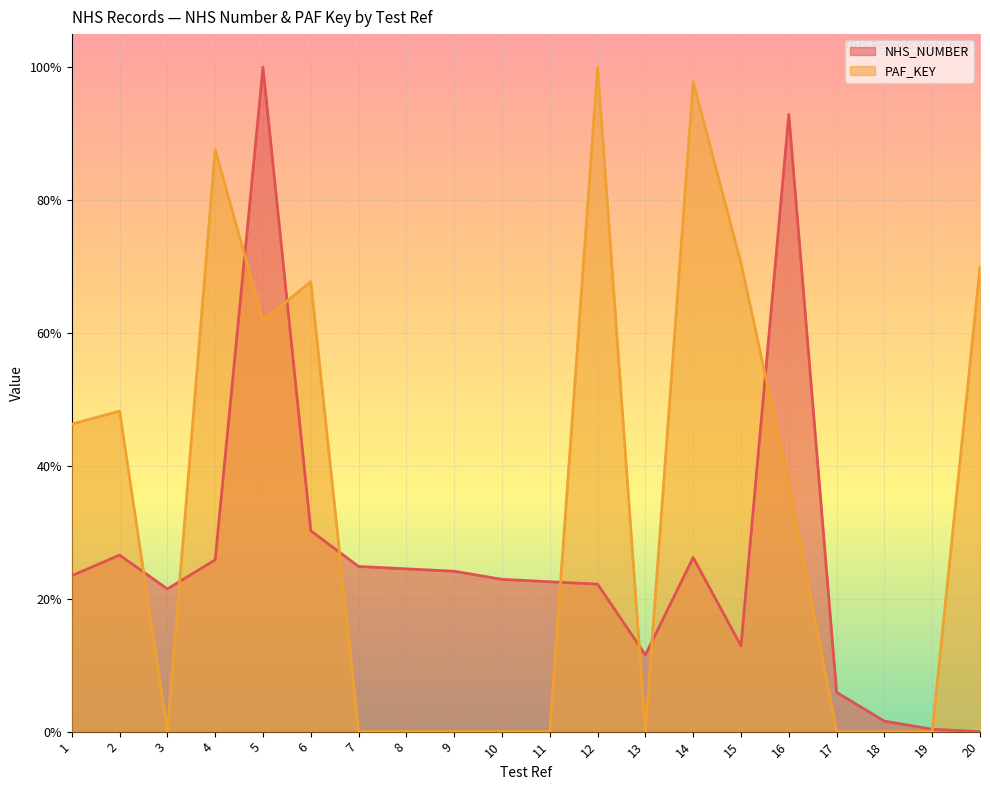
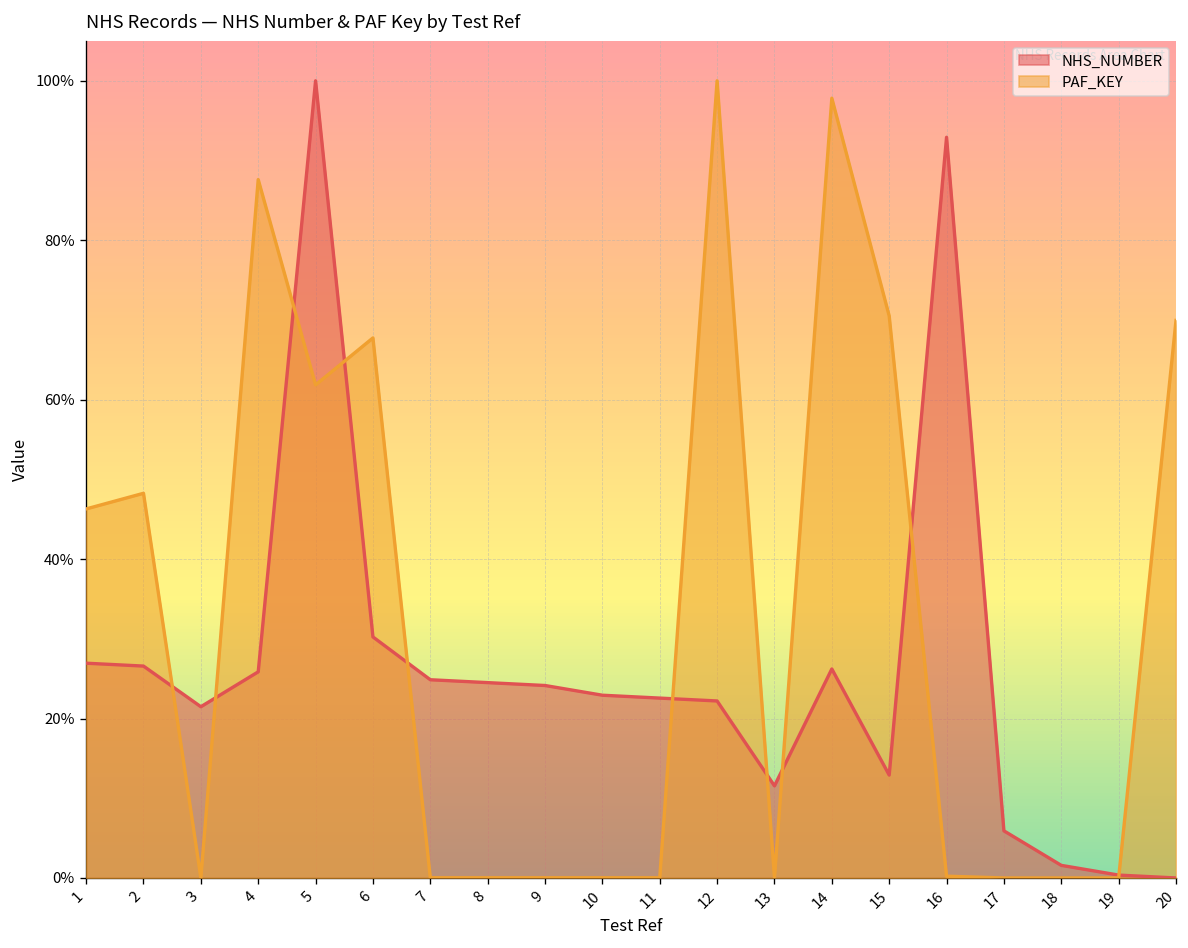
  {
    "NHS_NUMBER": {
-     "1": "23%",
+     "1": "27%",
      "2": "27%",
      "3": "21%",
      "4": "26%",
      "5": "100%",
      "6": "30%",
      "7": "25%",
      "8": "25%",
      "9": "24%",
      "10": "23%",
      "11": "23%",
      "12": "22%",
      "13": "12%",
      "14": "26%",
      "15": "13%",
      "16": "93%",
      "17": "6%",
      "18": "2%",
      "20": "0%"
    },
    "PAF_KEY": {
      "1": "46%",
      "2": "48%",
      "3": "0%",
      "4": "88%",
      "5": "62%",
      "6": "68%",
      "7": "0%",
      "8": "0%",
      "9": "0%",
      "10": "0%",
      "11": "0%",
      "12": "100%",
      "13": "0%",
      "14": "98%",
      "15": "71%",
-     "16": "37%",
+     "16": "0%",
      "17": "0%",
      "18": "0%",
      "20": "70%"
    }
  }
